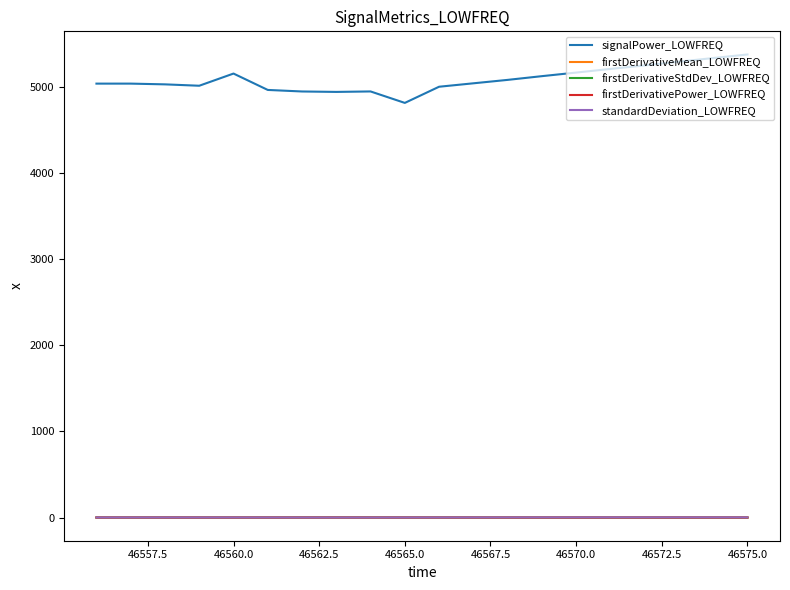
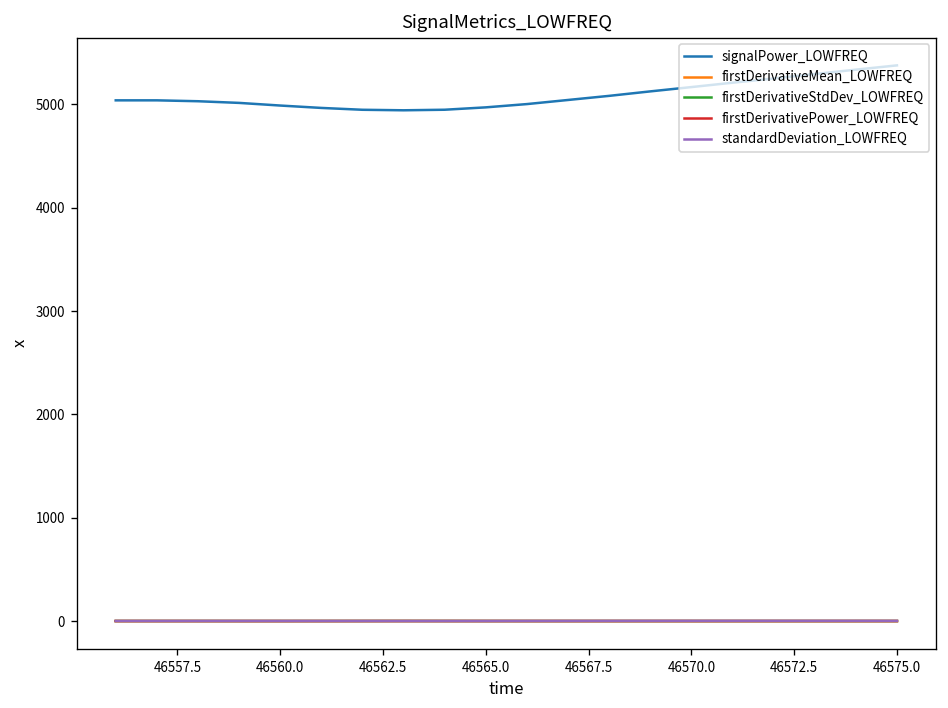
  {
    "signalPower_LOWFREQ": {
-     "46560.0": 5200,
-     "46565.0": 4800
+     "46560.0": 5000,
+     "46565.0": 5000
    }
  }
